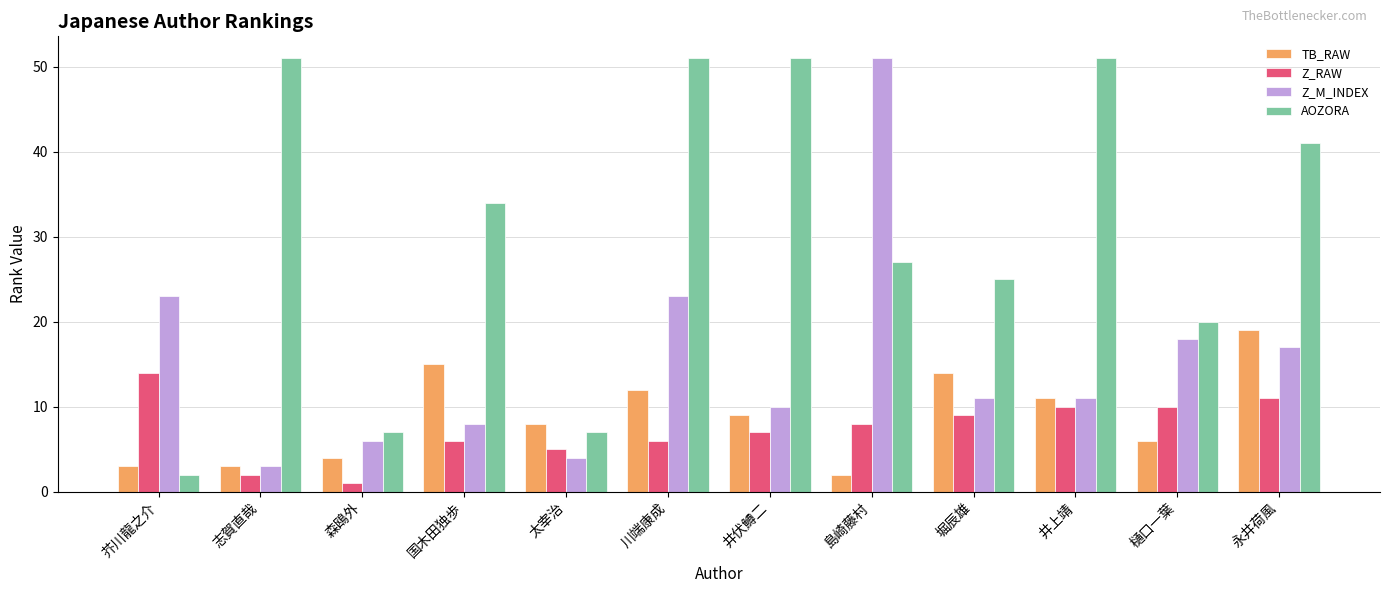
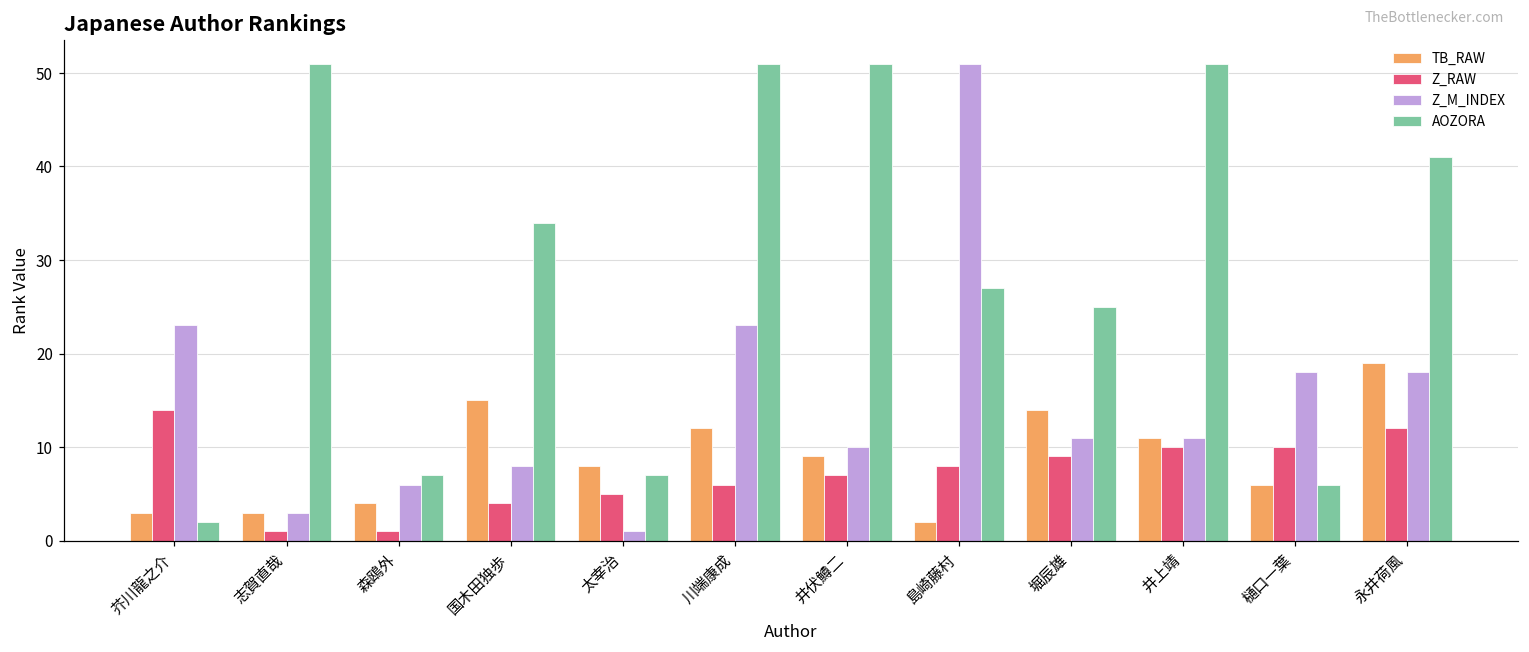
  {
    "TB_RAW": {
      "芥川龍之介": 3,
      "志賀直哉": 3,
      "森鴎外": 4,
      "国木田独歩": 15,
      "太宰治": 8,
      "川端康成": 12,
      "井伏鱒二": 9,
      "島崎藤村": 2,
      "堀辰雄": 14,
      "井上靖": 11,
      "樋口一葉": 6,
      "永井荷風": 19
    },
    "Z_RAW": {
      "芥川龍之介": 14,
-     "志賀直哉": 2,
+     "志賀直哉": 1,
      "森鴎外": 1,
-     "国木田独歩": 6,
+     "国木田独歩": 4,
      "太宰治": 5,
      "川端康成": 6,
      "井伏鱒二": 7,
      "島崎藤村": 8,
      "堀辰雄": 9,
      "井上靖": 10,
      "樋口一葉": 10,
-     "永井荷風": 11
+     "永井荷風": 12
    },
    "Z_M_INDEX": {
      "芥川龍之介": 23,
      "志賀直哉": 3,
      "森鴎外": 6,
      "国木田独歩": 8,
-     "太宰治": 4,
+     "太宰治": 1,
      "川端康成": 23,
      "井伏鱒二": 10,
      "島崎藤村": 51,
      "堀辰雄": 11,
      "井上靖": 11,
      "樋口一葉": 18,
-     "永井荷風": 17
+     "永井荷風": 18
    },
    "AOZORA": {
      "芥川龍之介": 2,
      "志賀直哉": 51,
      "森鴎外": 7,
      "国木田独歩": 34,
      "太宰治": 7,
      "川端康成": 51,
      "井伏鱒二": 51,
      "島崎藤村": 27,
      "堀辰雄": 25,
      "井上靖": 51,
-     "樋口一葉": 20,
+     "樋口一葉": 6,
      "永井荷風": 41
    }
  }
